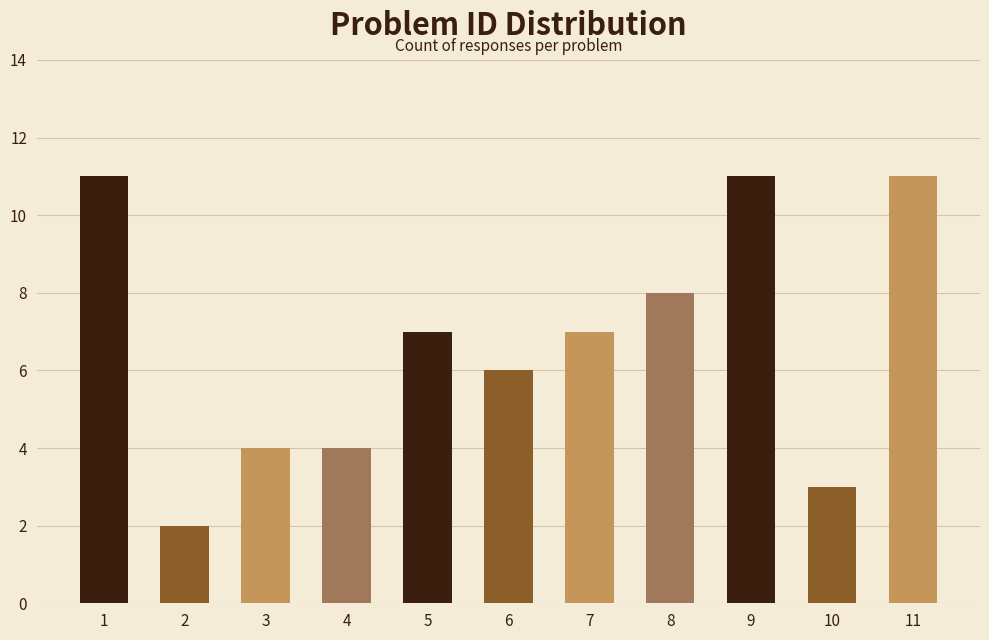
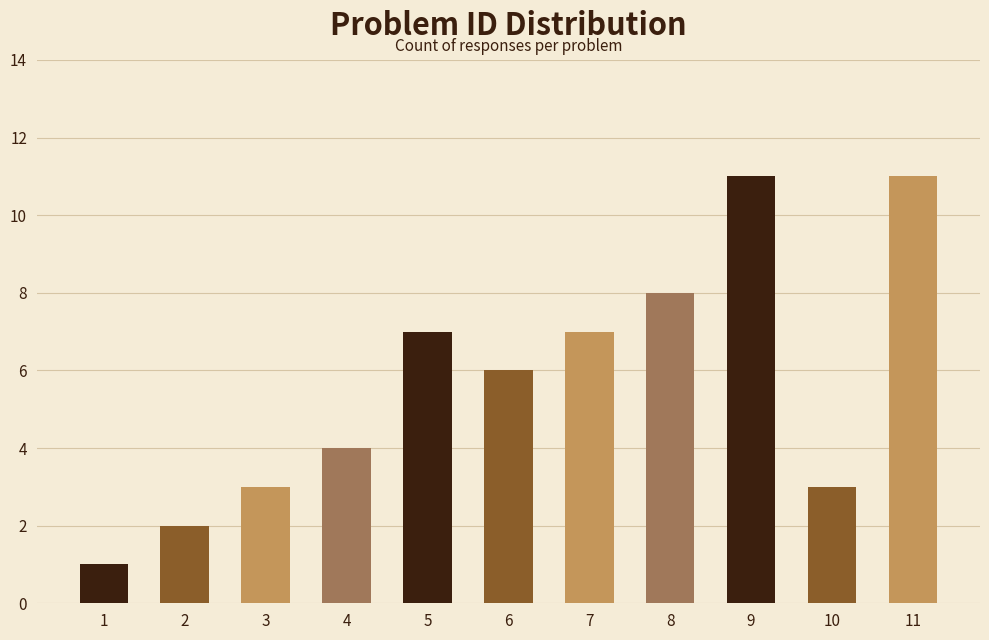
  {
-   "1": 11,
+   "1": 1,
    "2": 2,
-   "3": 4,
+   "3": 3,
    "4": 4,
    "5": 7,
    "6": 6,
    "7": 7,
    "8": 8,
    "9": 11,
    "10": 3,
    "11": 11
  }
